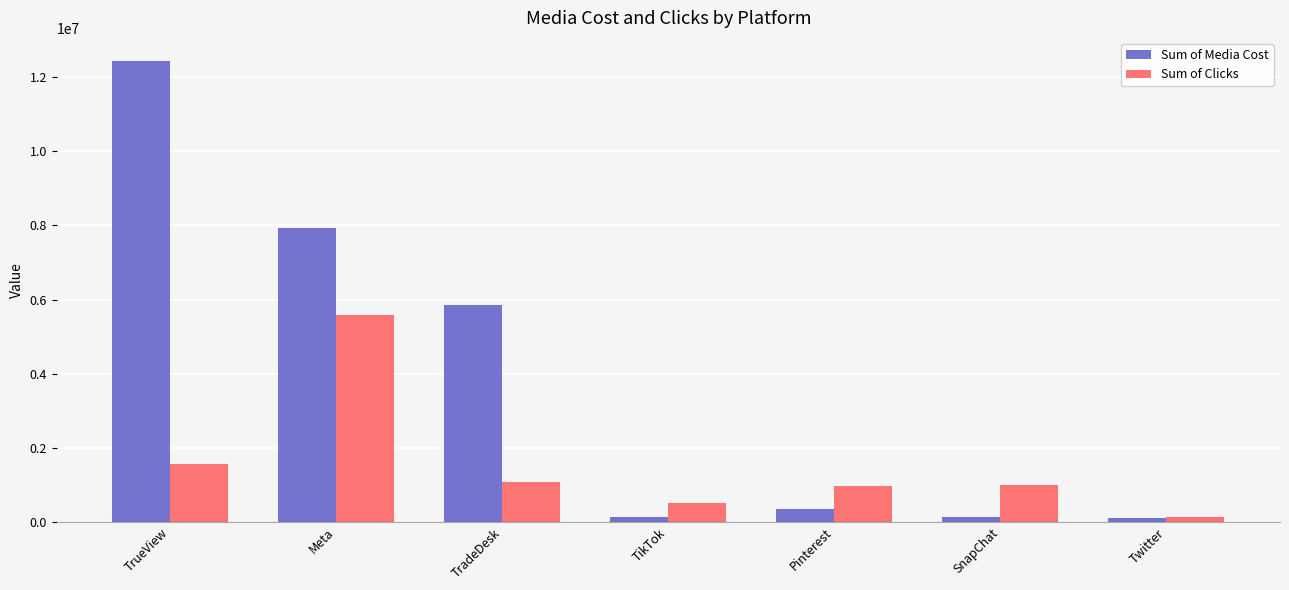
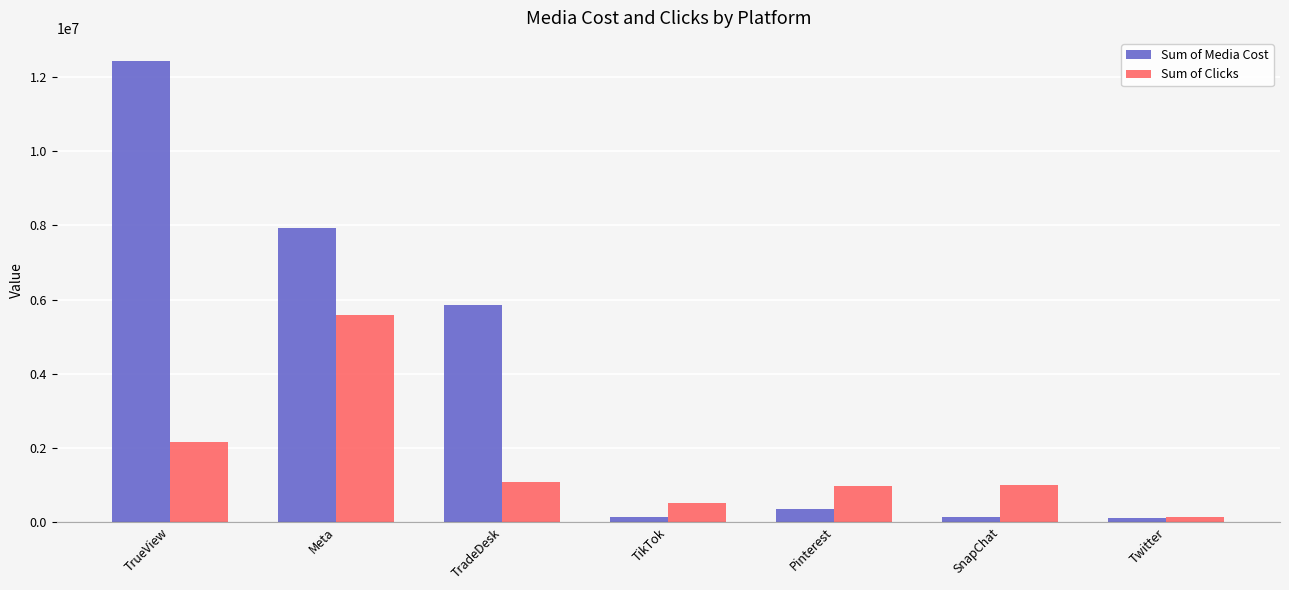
  {
    "Sum of Media Cost": {
      "TrueView": 12400000,
      "Meta": 7900000,
      "TradeDesk": 5800000,
      "TikTok": 100000,
      "Pinterest": 300000,
      "SnapChat": 100000,
      "Twitter": 100000
    },
    "Sum of Clicks": {
-     "TrueView": 1600000,
+     "TrueView": 2200000,
      "Meta": 5600000,
      "TradeDesk": 1100000,
      "TikTok": 500000,
      "Pinterest": 1000000,
      "SnapChat": 1000000,
      "Twitter": 100000
    }
  }
